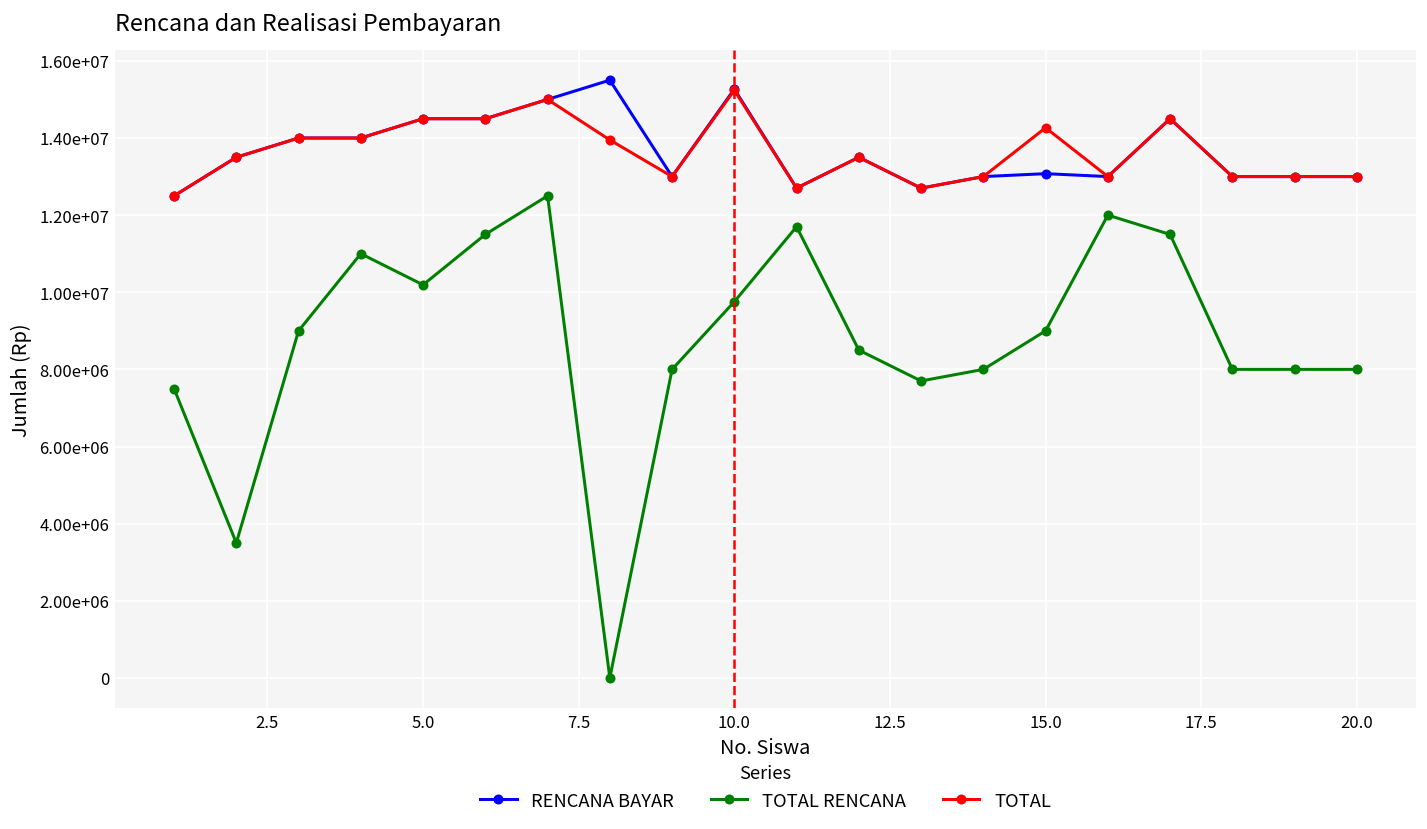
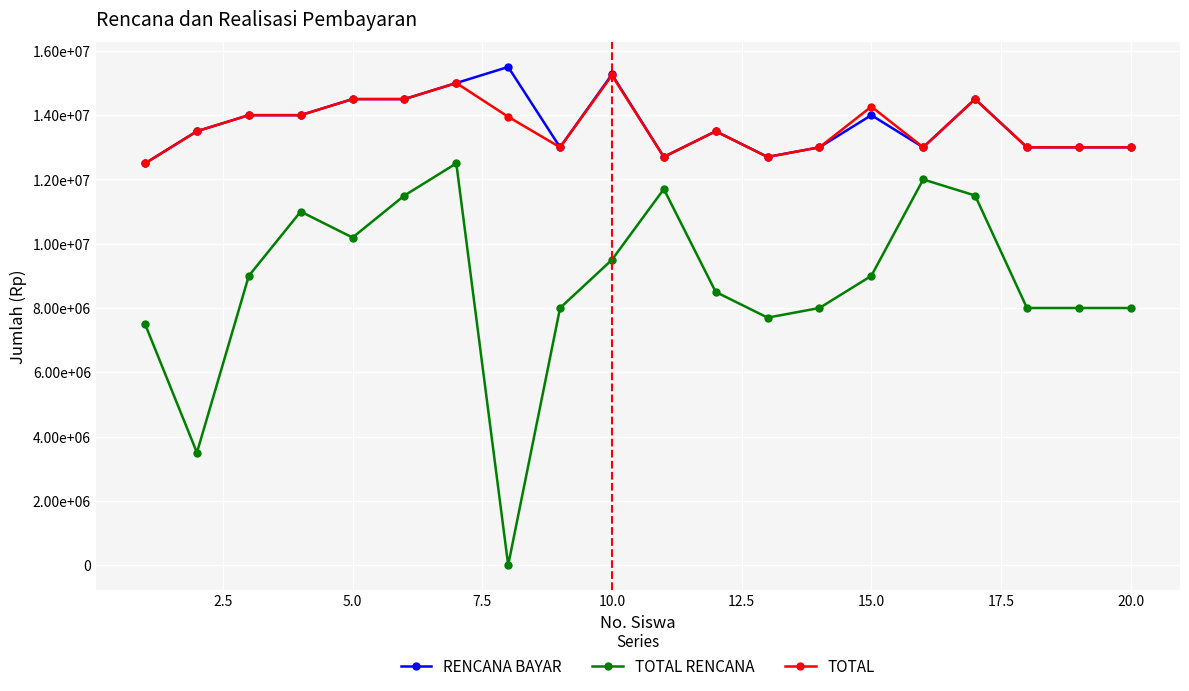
  {
    "RENCANA BAYAR": {
-     "15.0": 13100000
+     "15.0": 14000000
    },
    "TOTAL RENCANA": {
      "5.0": 10200000,
-     "10.0": 9800000,
+     "10.0": 9500000,
      "15.0": 9000000,
      "20.0": 8000000
    },
    "TOTAL": {
      "15.0": 14300000
    }
  }
